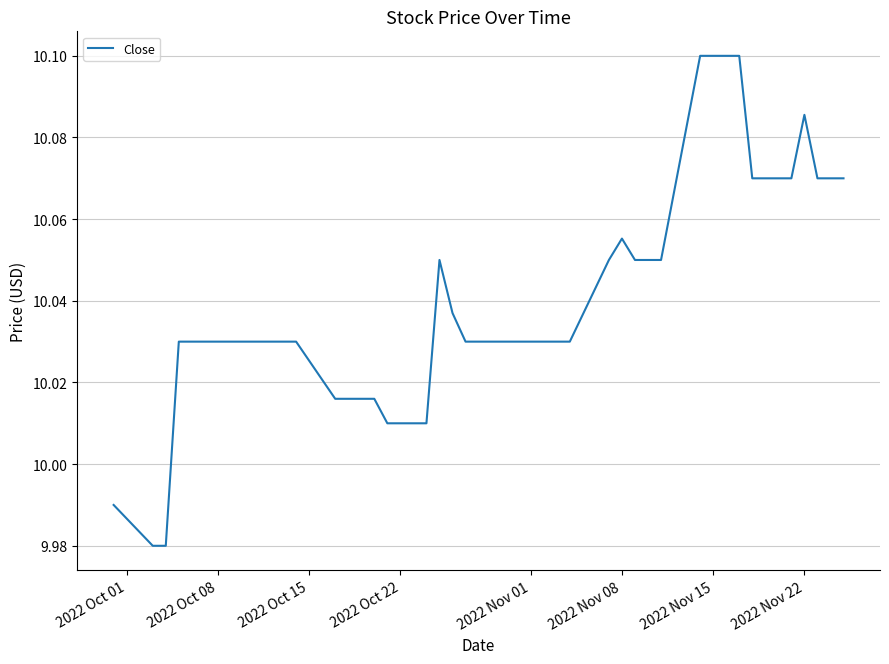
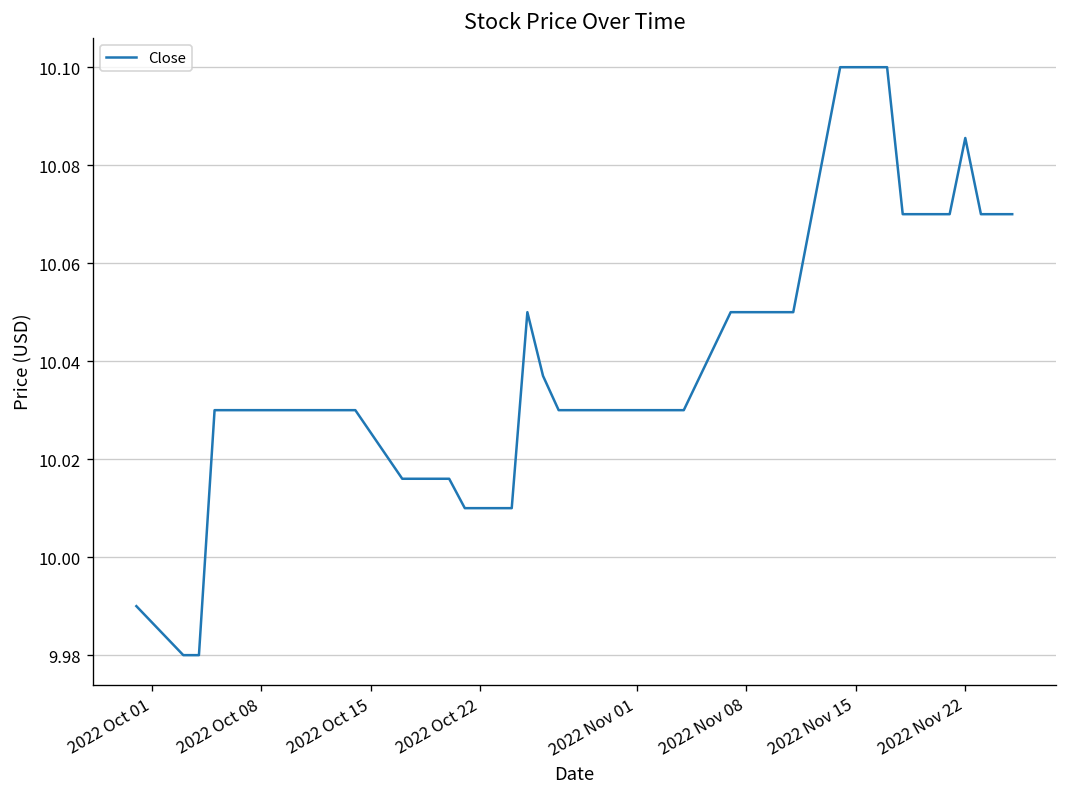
  {
    "2022 Nov 01": 10.030,
-   "2022 Nov 08": 10.055,
+   "2022 Nov 08": 10.050,
    "2022 Nov 15": 10.100,
    "2022 Nov 22": 10.086
  }
